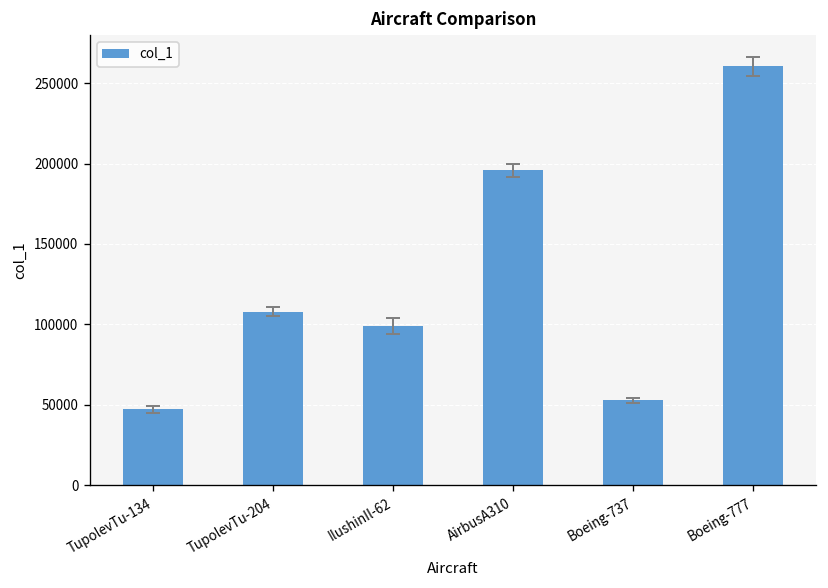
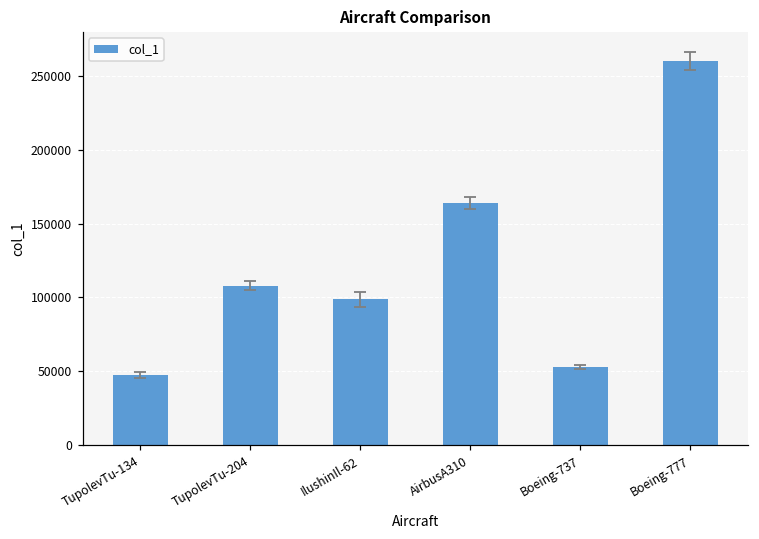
  {
    "col_1": {
      "TupolevTu-134": 47000,
      "TupolevTu-204": 108000,
      "IlushinIl-62": 99000,
-     "AirbusA310": 196000,
+     "AirbusA310": 164000,
      "Boeing-737": 53000,
      "Boeing-777": 260000
    }
  }
